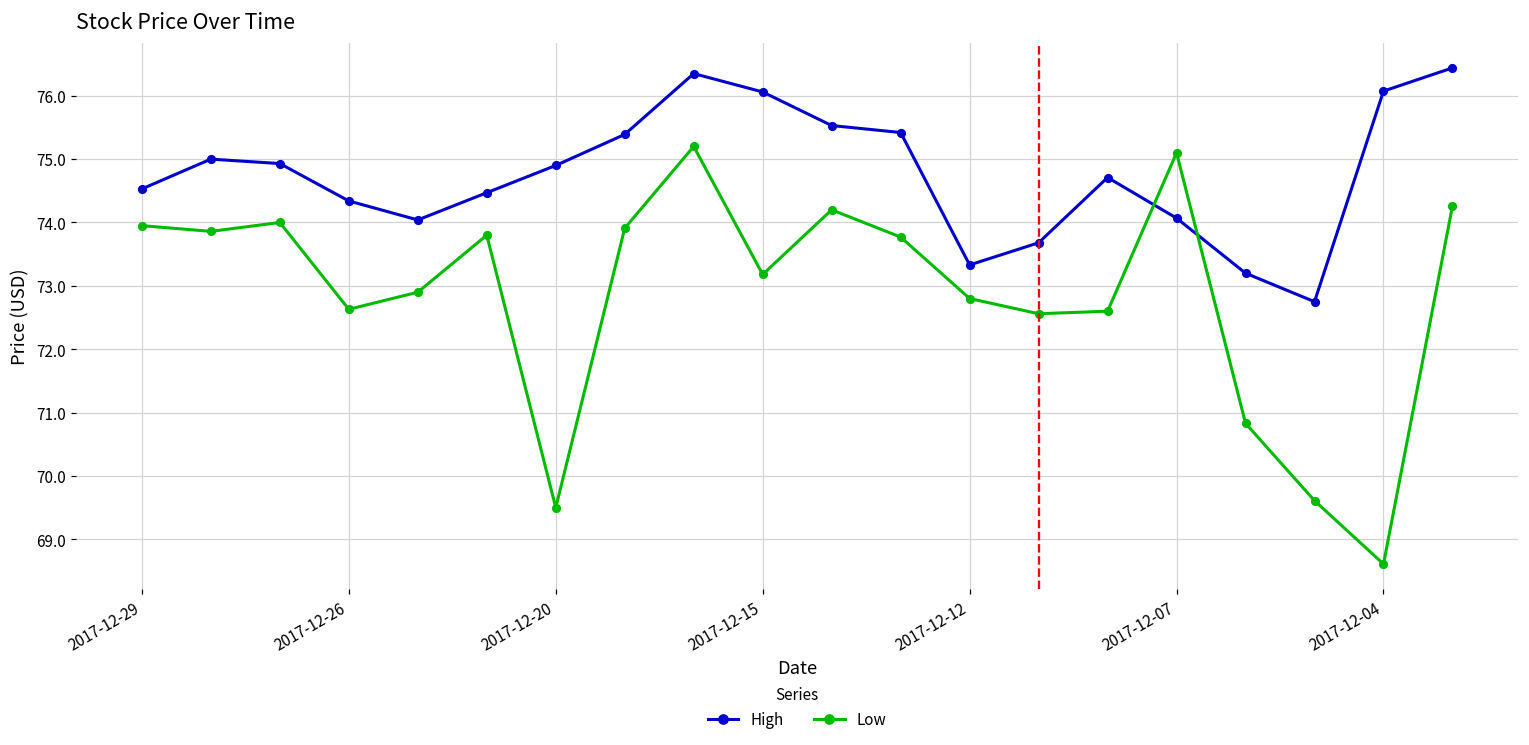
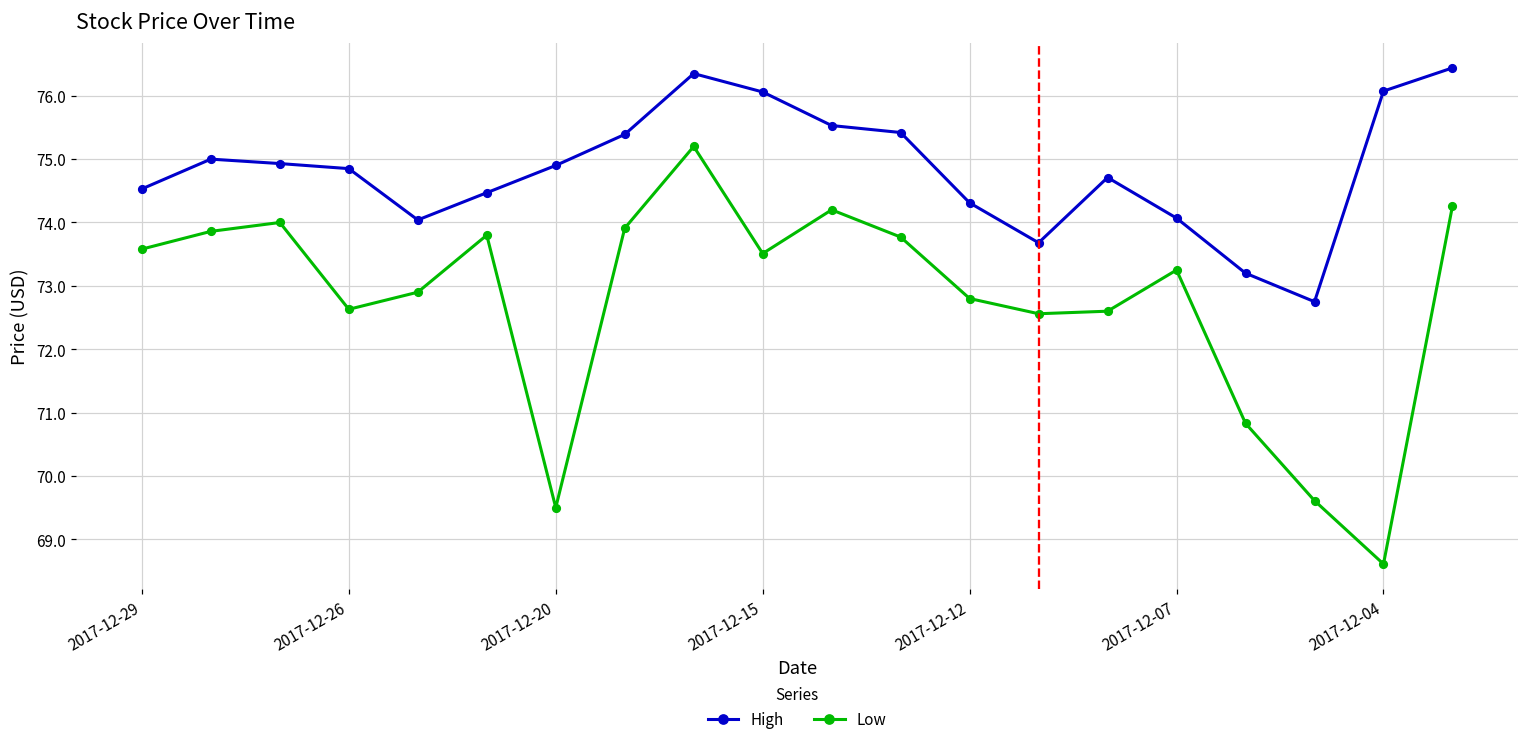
  {
    "High": {
      "2017-12-29": 74.5,
-     "2017-12-26": 74.3,
+     "2017-12-26": 74.9,
      "2017-12-20": 74.9,
      "2017-12-15": 76.1,
-     "2017-12-12": 73.3,
+     "2017-12-12": 74.3,
      "2017-12-07": 74.1,
      "2017-12-04": 76.1
    },
    "Low": {
-     "2017-12-29": 74.0,
+     "2017-12-29": 73.6,
      "2017-12-26": 72.6,
      "2017-12-20": 69.5,
-     "2017-12-15": 73.2,
+     "2017-12-15": 73.5,
      "2017-12-12": 72.8,
-     "2017-12-07": 75.1,
+     "2017-12-07": 73.3,
      "2017-12-04": 68.6
    }
  }
